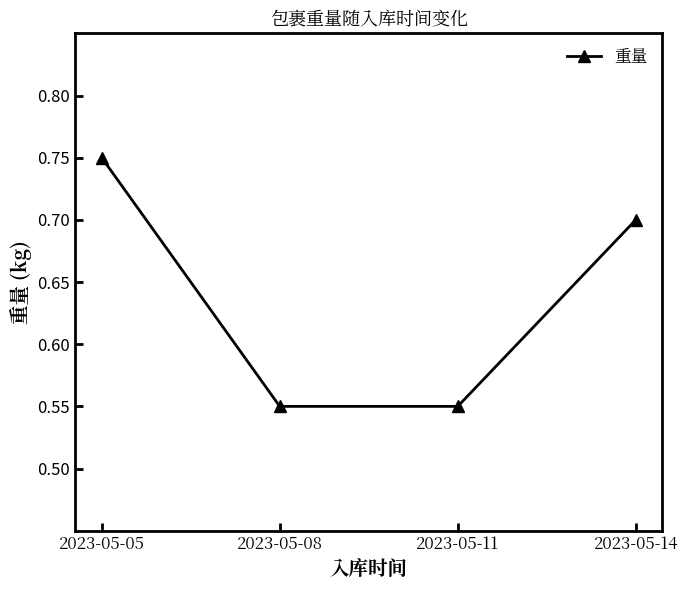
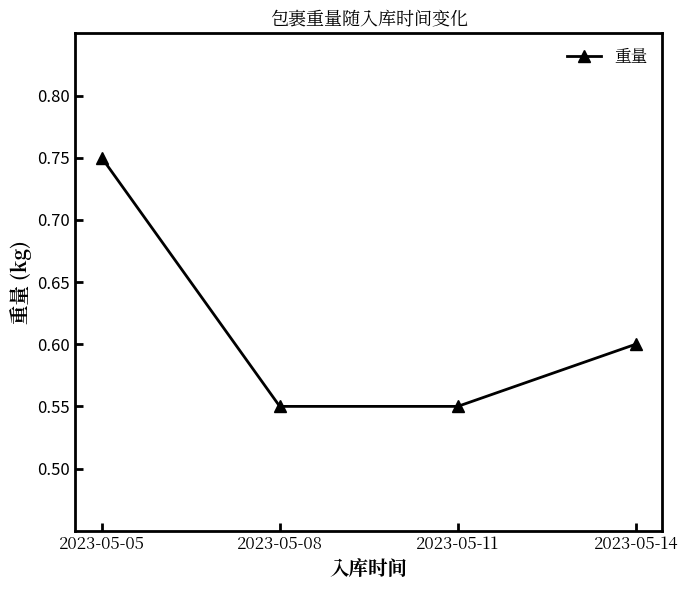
  {
    "2023-05-05": 0.750,
    "2023-05-08": 0.550,
    "2023-05-11": 0.550,
-   "2023-05-14": 0.7
+   "2023-05-14": 0.6
  }
